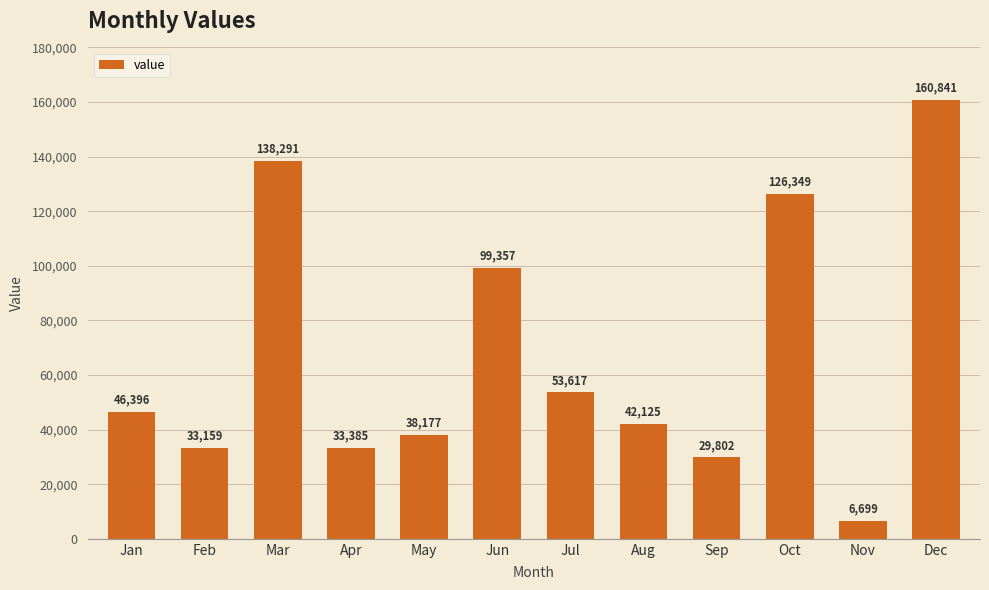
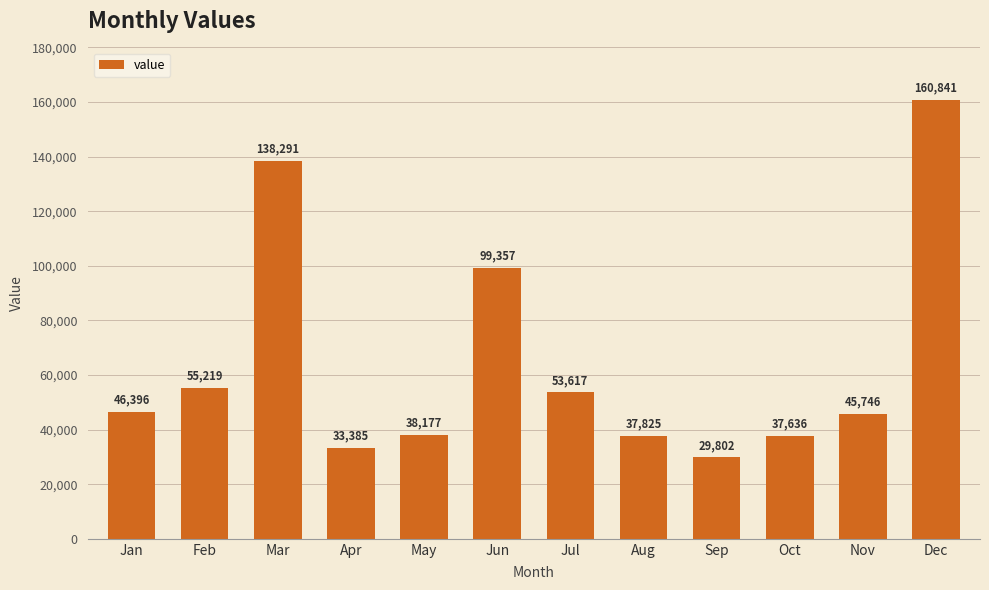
  {
    "Jan": "46,396",
-   "Feb": "33,159",
+   "Feb": "55,219",
    "Mar": "138,291",
    "Apr": "33,385",
    "May": "38,177",
    "Jun": "99,357",
    "Jul": "53,617",
-   "Aug": "42,125",
+   "Aug": "37,825",
    "Sep": "29,802",
-   "Oct": "126,349",
-   "Nov": "6,699",
+   "Oct": "37,636",
+   "Nov": "45,746",
    "Dec": "160,841"
  }
